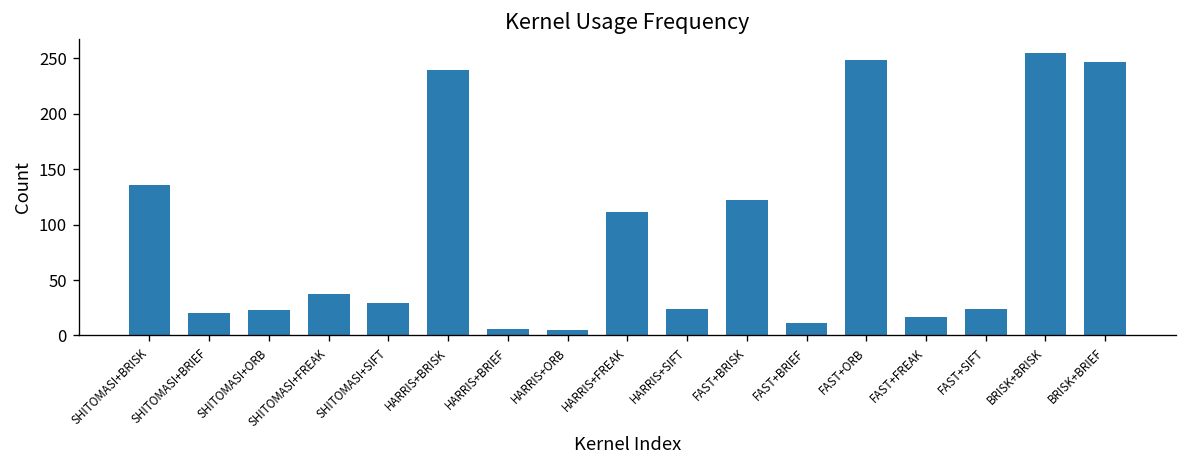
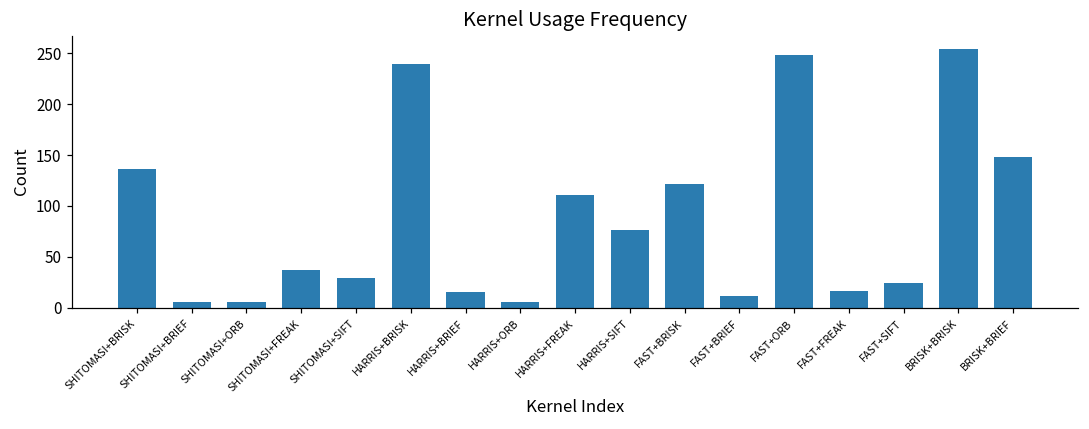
  {
    "SHITOMASI+BRISK": 140,
-   "SHITOMASI+BRIEF": 20,
-   "SHITOMASI+ORB": 20,
+   "SHITOMASI+BRIEF": 10,
+   "SHITOMASI+ORB": 10,
    "SHITOMASI+FREAK": 40,
    "SHITOMASI+SIFT": 30,
    "HARRIS+BRISK": 240,
-   "HARRIS+BRIEF": 10,
+   "HARRIS+BRIEF": 20,
    "HARRIS+ORB": 10,
    "HARRIS+FREAK": 110,
-   "HARRIS+SIFT": 20,
+   "HARRIS+SIFT": 80,
    "FAST+BRISK": 120,
    "FAST+BRIEF": 10,
    "FAST+ORB": 250,
    "FAST+FREAK": 20,
    "FAST+SIFT": 20,
    "BRISK+BRISK": 250,
-   "BRISK+BRIEF": 250
+   "BRISK+BRIEF": 150
  }
